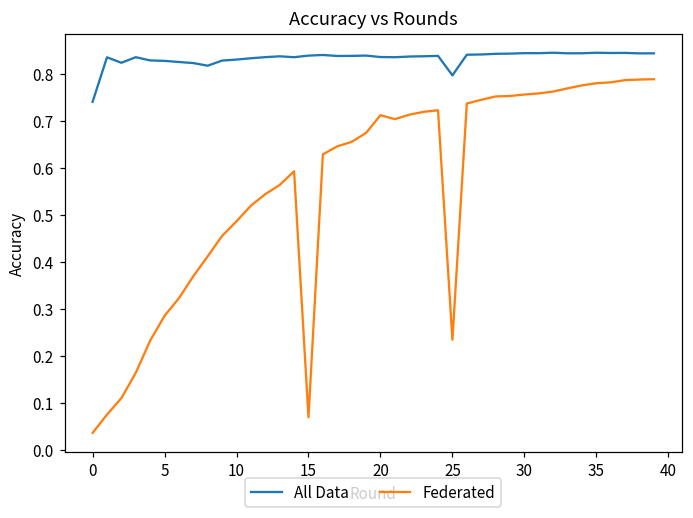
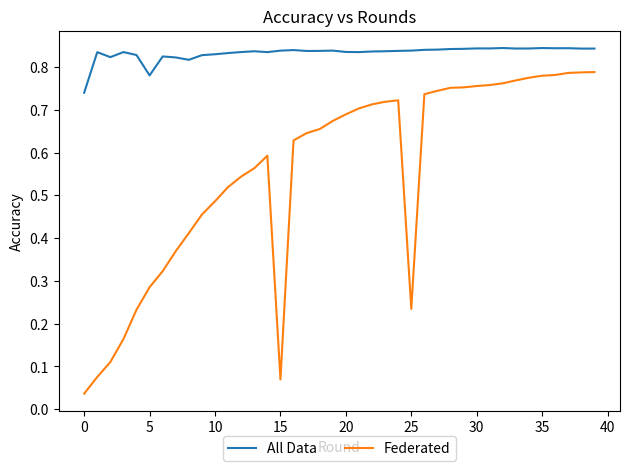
  {
    "All Data": {
      "0": 0.74,
-     "5": 0.83,
+     "5": 0.78,
      "10": 0.83,
      "15": 0.84,
      "20": 0.84,
-     "25": 0.80,
+     "25": 0.84,
      "30": 0.84,
      "35": 0.84
    },
    "Federated": {
      "0": 0.04,
      "5": 0.29,
      "10": 0.49,
      "15": 0.07,
-     "20": 0.71,
+     "20": 0.69,
      "25": 0.23,
      "30": 0.76,
      "35": 0.78
    }
  }
